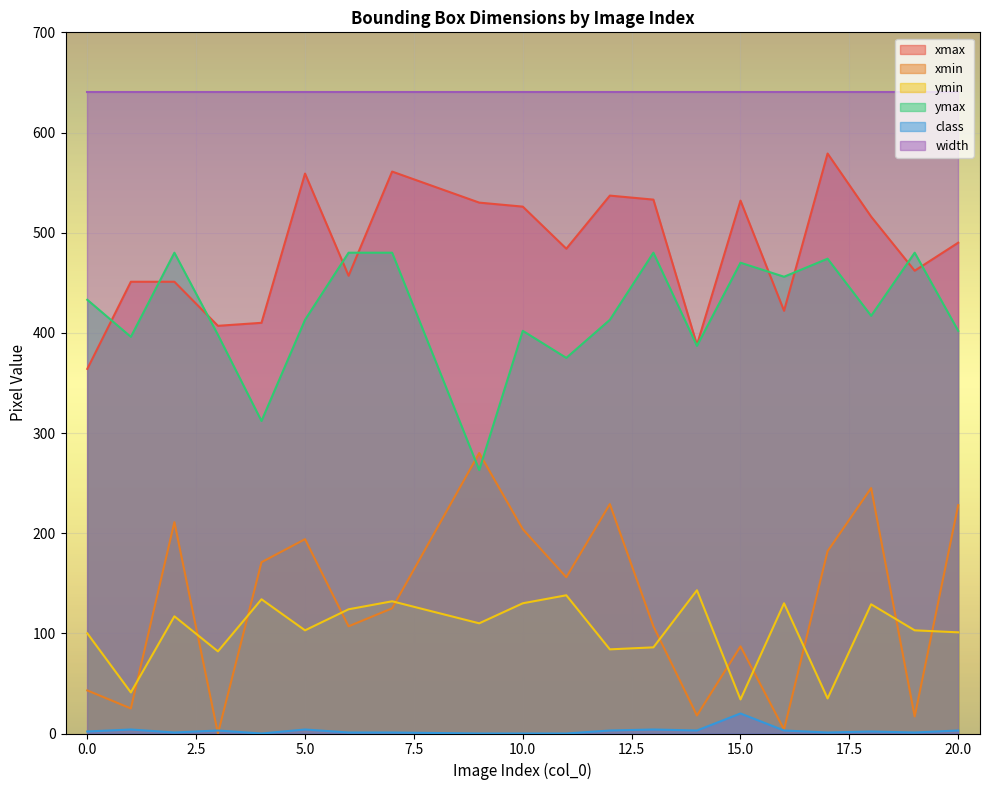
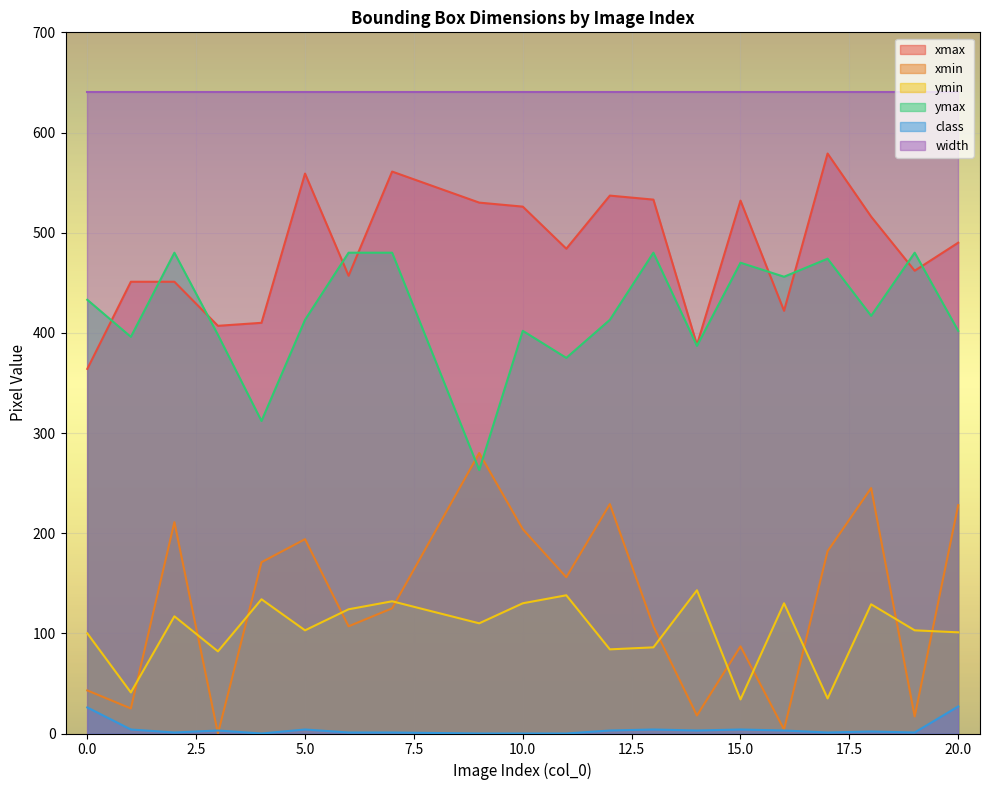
  {
    "ymax": {
      "0.0": 433,
      "5.0": 413,
      "10.0": 402,
      "15.0": 470,
      "20.0": 402
    },
    "class": {
-     "0.0": 2,
+     "0.0": 26,
      "5.0": 4,
      "10.0": 0,
-     "15.0": 20,
-     "20.0": 3
+     "15.0": 4,
+     "20.0": 27
    },
    "width": {
      "0.0": 640,
      "5.0": 640,
      "10.0": 640,
      "15.0": 640
    }
  }
